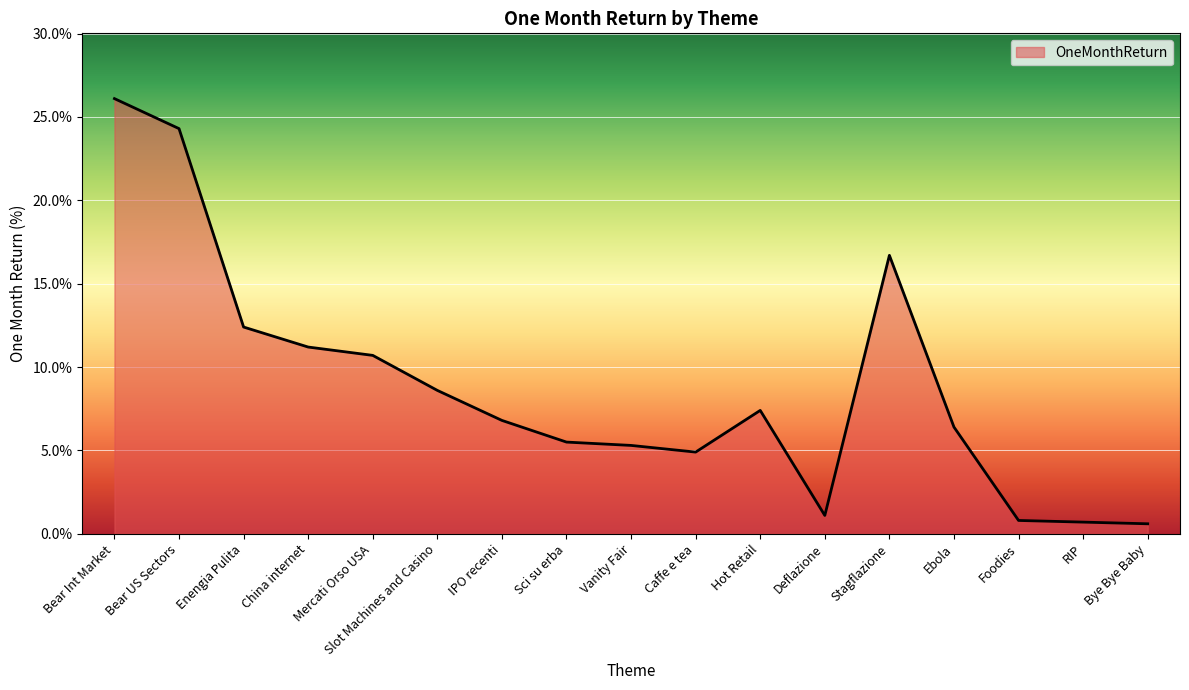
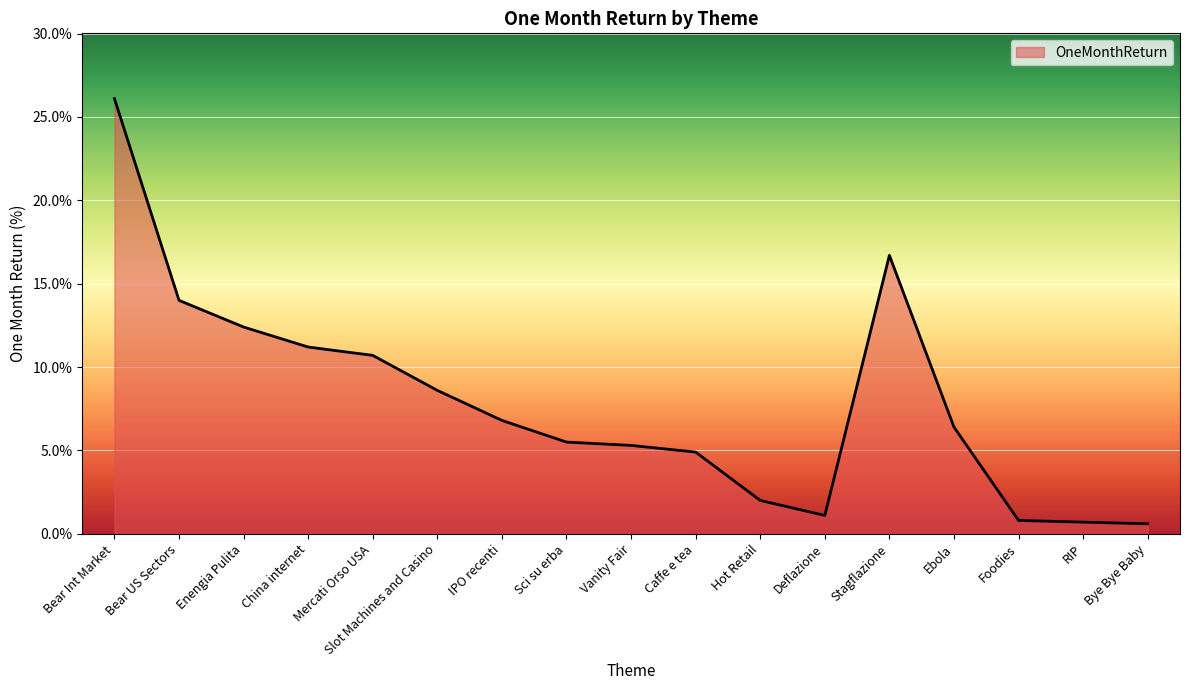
  {
    "Bear Int Market": "26.1%",
-   "Bear US Sectors": "24.3%",
+   "Bear US Sectors": "14.0%",
    "Enengia Pulita": "12.4%",
    "China internet": "11.2%",
    "Mercati Orso USA": "10.7%",
    "Slot Machines and Casino": "8.6%",
    "IPO recenti": "6.8%",
    "Sci su erba": "5.5%",
    "Vanity Fair": "5.3%",
    "Caffe e tea": "4.9%",
-   "Hot Retail": "7.4%",
+   "Hot Retail": "2.0%",
    "Deflazione": "1.1%",
    "Stagflazione": "16.7%",
    "Ebola": "6.4%",
    "Foodies": "0.8%",
    "RIP": "0.7%",
    "Bye Bye Baby": "0.6%"
  }
